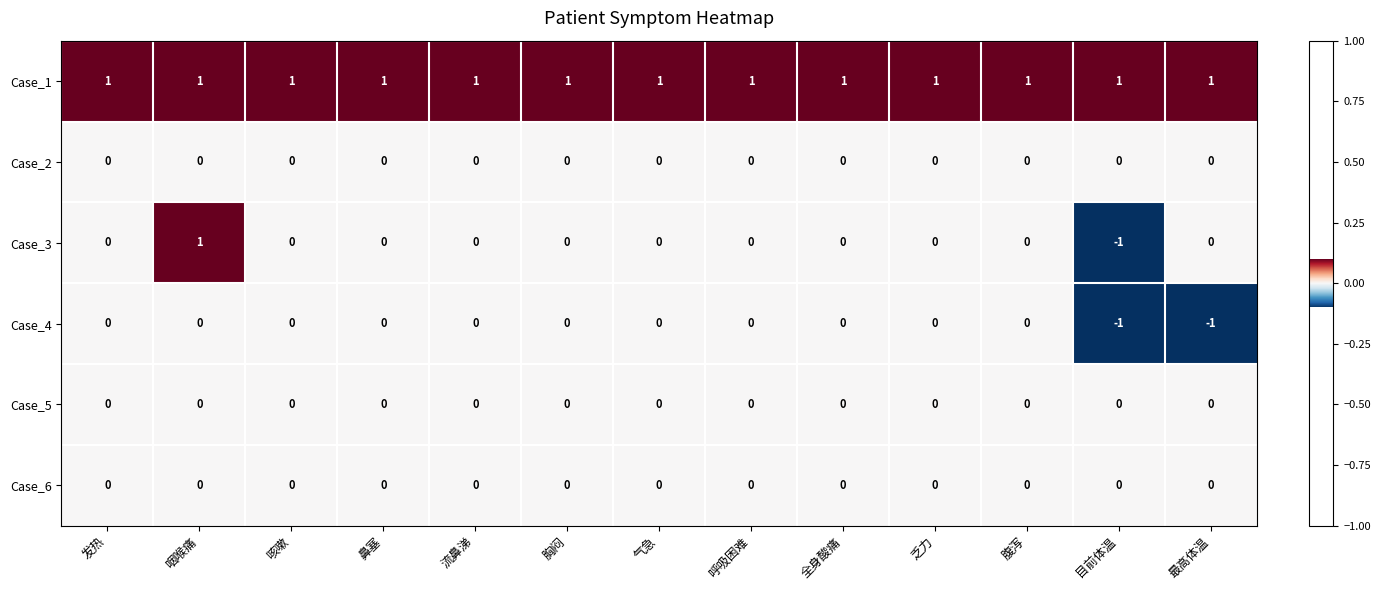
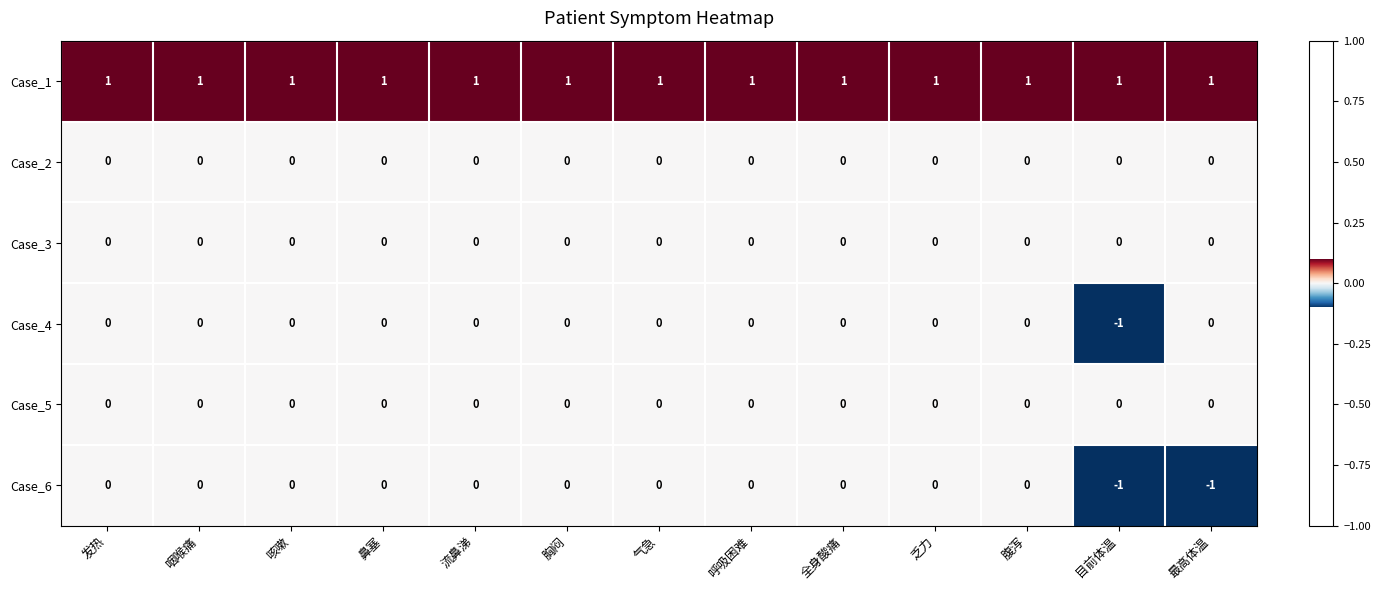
  {
    "Case_1": {
      "发热": 1,
      "咽喉痛": 1,
      "咳嗽": 1,
      "鼻塞": 1,
      "流鼻涕": 1,
      "胸闷": 1,
      "气急": 1,
      "呼吸困难": 1,
      "全身酸痛": 1,
      "乏力": 1,
      "腹泻": 1,
      "目前体温": 1,
      "最高体温": 1
    },
    "Case_2": {
      "发热": 0,
      "咽喉痛": 0,
      "咳嗽": 0,
      "鼻塞": 0,
      "流鼻涕": 0,
      "胸闷": 0,
      "气急": 0,
      "呼吸困难": 0,
      "全身酸痛": 0,
      "乏力": 0,
      "腹泻": 0,
      "目前体温": 0,
      "最高体温": 0
    },
    "Case_3": {
      "发热": 0,
-     "咽喉痛": 1,
+     "咽喉痛": 0,
      "咳嗽": 0,
      "鼻塞": 0,
      "流鼻涕": 0,
      "胸闷": 0,
      "气急": 0,
      "呼吸困难": 0,
      "全身酸痛": 0,
      "乏力": 0,
      "腹泻": 0,
-     "目前体温": -1,
+     "目前体温": 0,
      "最高体温": 0
    },
    "Case_4": {
      "发热": 0,
      "咽喉痛": 0,
      "咳嗽": 0,
      "鼻塞": 0,
      "流鼻涕": 0,
      "胸闷": 0,
      "气急": 0,
      "呼吸困难": 0,
      "全身酸痛": 0,
      "乏力": 0,
      "腹泻": 0,
      "目前体温": -1,
-     "最高体温": -1
+     "最高体温": 0
    },
    "Case_5": {
      "发热": 0,
      "咽喉痛": 0,
      "咳嗽": 0,
      "鼻塞": 0,
      "流鼻涕": 0,
      "胸闷": 0,
      "气急": 0,
      "呼吸困难": 0,
      "全身酸痛": 0,
      "乏力": 0,
      "腹泻": 0,
      "目前体温": 0,
      "最高体温": 0
    },
    "Case_6": {
      "发热": 0,
      "咽喉痛": 0,
      "咳嗽": 0,
      "鼻塞": 0,
      "流鼻涕": 0,
      "胸闷": 0,
      "气急": 0,
      "呼吸困难": 0,
      "全身酸痛": 0,
      "乏力": 0,
      "腹泻": 0,
-     "目前体温": 0,
-     "最高体温": 0
+     "目前体温": -1,
+     "最高体温": -1
    }
  }
